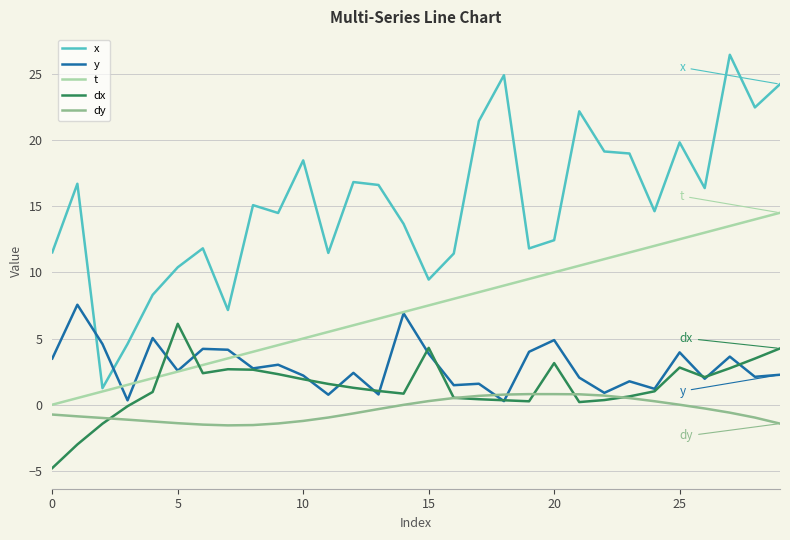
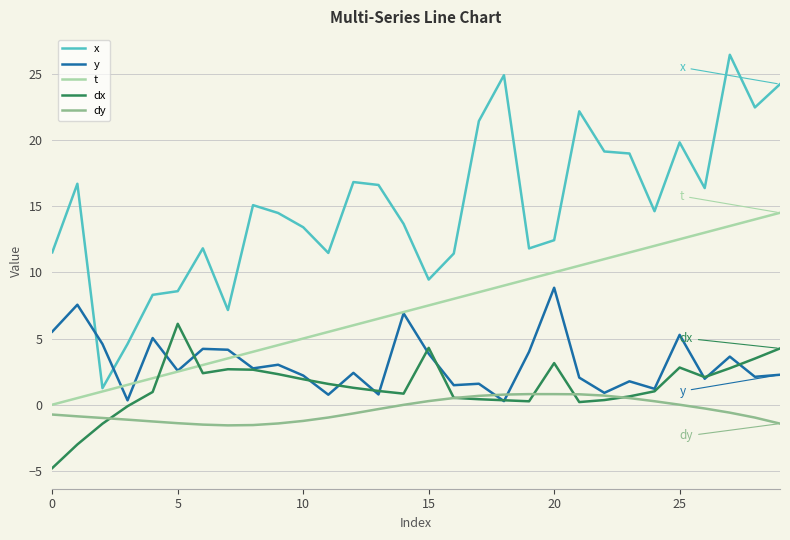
  {
    "x": {
      "0": 11.5,
-     "5": 10.4,
-     "10": 18.5,
+     "5": 8.6,
+     "10": 13.4,
      "15": 9.5,
      "20": 12.4,
      "25": 19.8
    },
    "y": {
-     "0": 3.5,
+     "0": 5.5,
      "10": 2.2,
      "15": 3.9,
-     "20": 4.9,
-     "25": 4.0
+     "20": 8.8,
+     "25": 5.3
    },
    "dx": {
      "0": -4.8,
      "5": 6.1,
      "10": 1.9,
      "15": 4.3,
      "20": 3.1,
      "25": 2.8
    }
  }
